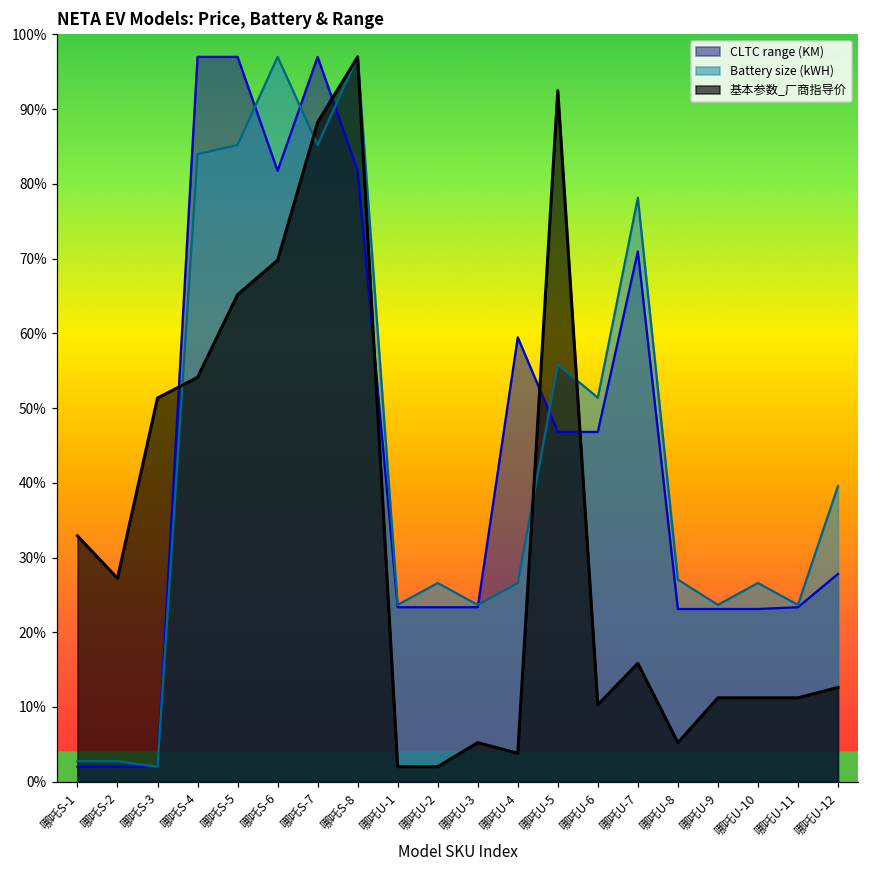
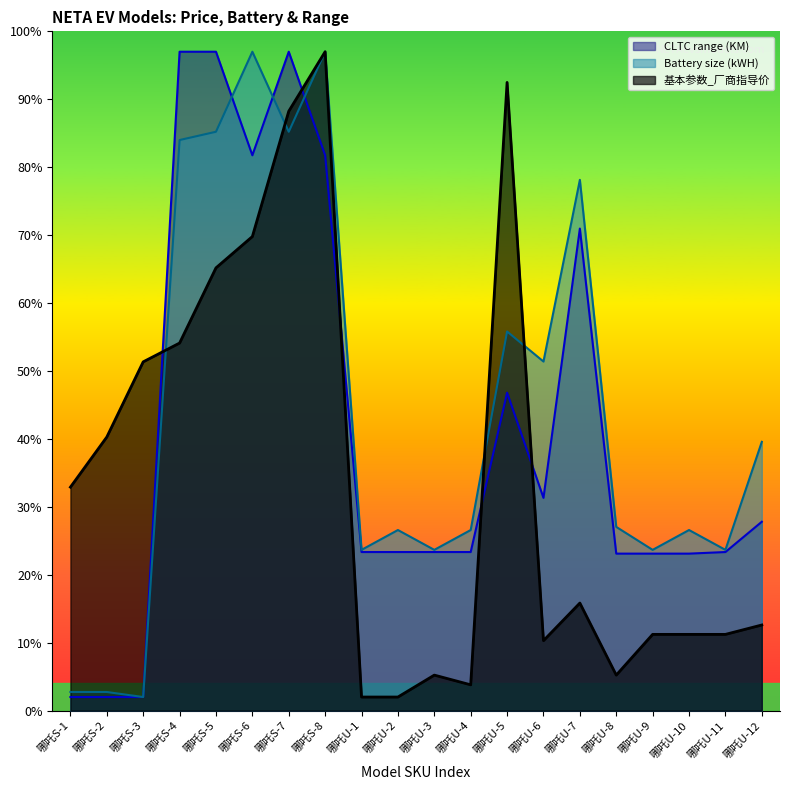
  {
    "CLTC range (KM)": {
      "哪吒S-4": "97%",
      "哪吒S-5": "97%",
      "哪吒S-6": "82%",
      "哪吒S-7": "97%",
      "哪吒S-8": "82%",
      "哪吒U-2": "23%",
-     "哪吒U-4": "59%",
+     "哪吒U-4": "23%",
      "哪吒U-5": "47%",
-     "哪吒U-6": "47%",
+     "哪吒U-6": "31%",
      "哪吒U-7": "71%",
      "哪吒U-8": "23%",
      "哪吒U-9": "23%",
      "哪吒U-10": "23%",
      "哪吒U-12": "28%"
    },
    "Battery size (kWH)": {
      "哪吒S-4": "84%",
      "哪吒S-5": "85%",
      "哪吒S-6": "97%",
      "哪吒S-7": "85%",
      "哪吒U-2": "27%",
      "哪吒U-4": "27%",
      "哪吒U-5": "56%",
      "哪吒U-6": "51%",
      "哪吒U-7": "78%",
      "哪吒U-8": "27%",
      "哪吒U-9": "24%",
      "哪吒U-10": "27%",
      "哪吒U-12": "40%"
    },
    "基本参数_厂商指导价": {
      "哪吒S-1": "33%",
-     "哪吒S-2": "27%",
+     "哪吒S-2": "40%",
      "哪吒S-3": "51%",
      "哪吒S-4": "54%",
      "哪吒S-5": "65%",
      "哪吒S-6": "70%",
      "哪吒S-7": "88%",
      "哪吒U-3": "5%",
      "哪吒U-5": "92%",
      "哪吒U-6": "10%",
      "哪吒U-7": "16%",
      "哪吒U-8": "5%",
      "哪吒U-9": "11%",
      "哪吒U-10": "11%",
      "哪吒U-11": "11%",
      "哪吒U-12": "13%"
    }
  }
